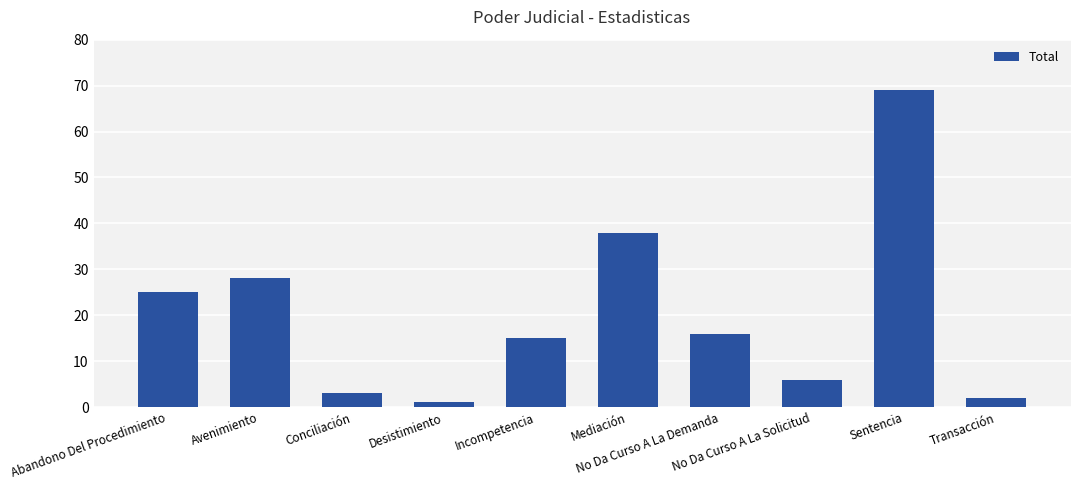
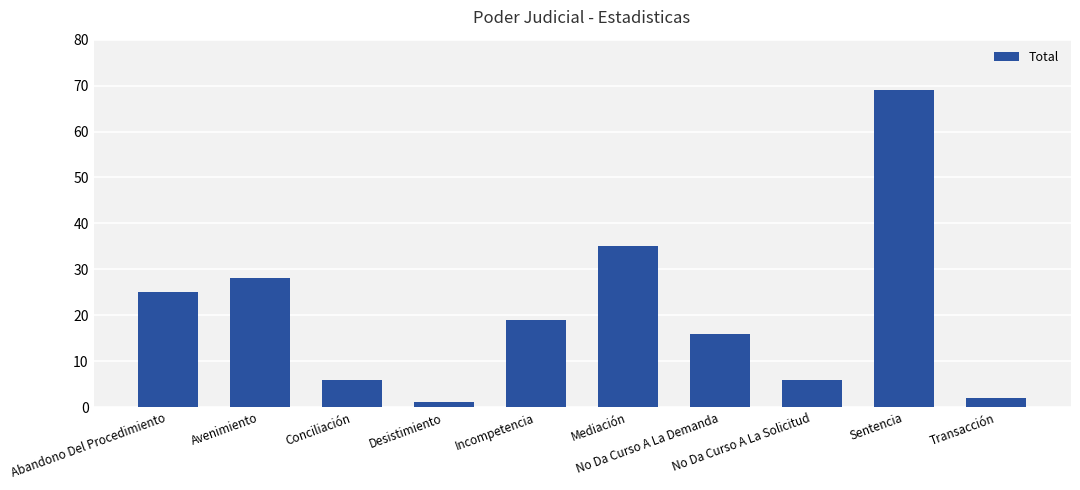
  {
    "Abandono Del Procedimiento": 25,
    "Avenimiento": 28,
-   "Conciliación": 3,
+   "Conciliación": 6,
    "Desistimiento": 1,
-   "Incompetencia": 15,
-   "Mediación": 38,
+   "Incompetencia": 19,
+   "Mediación": 35,
    "No Da Curso A La Demanda": 16,
    "No Da Curso A La Solicitud": 6,
    "Sentencia": 69,
    "Transacción": 2
  }
